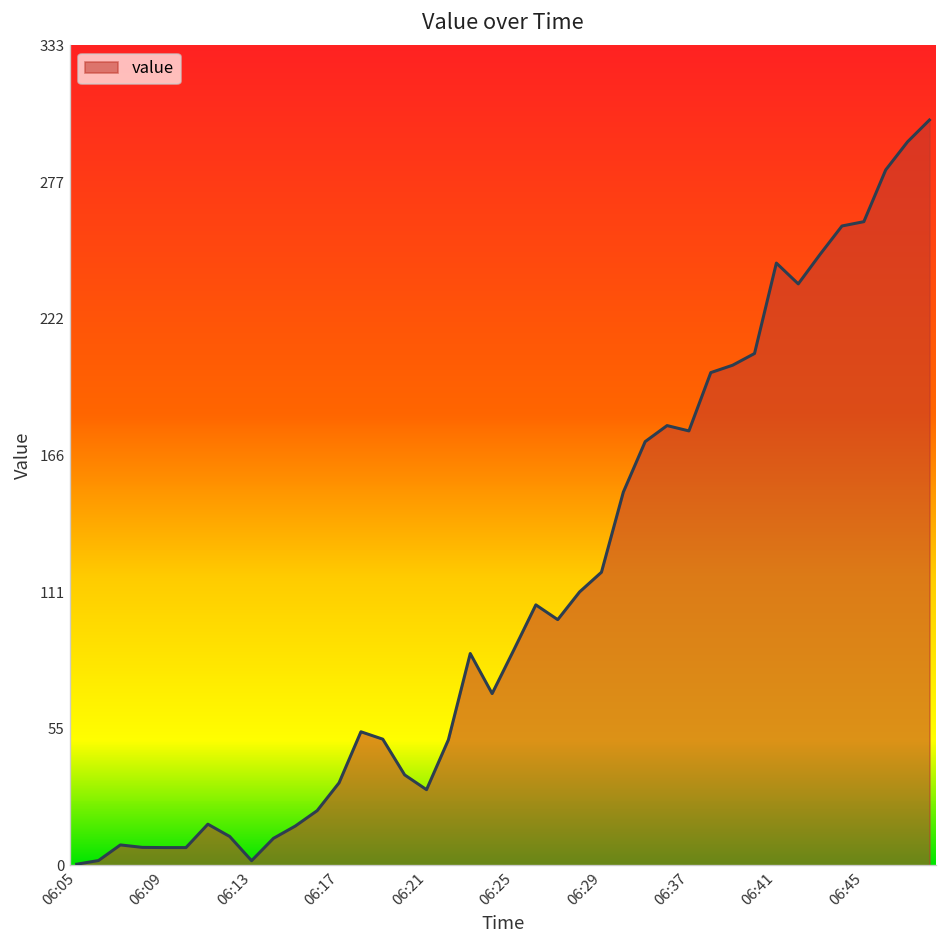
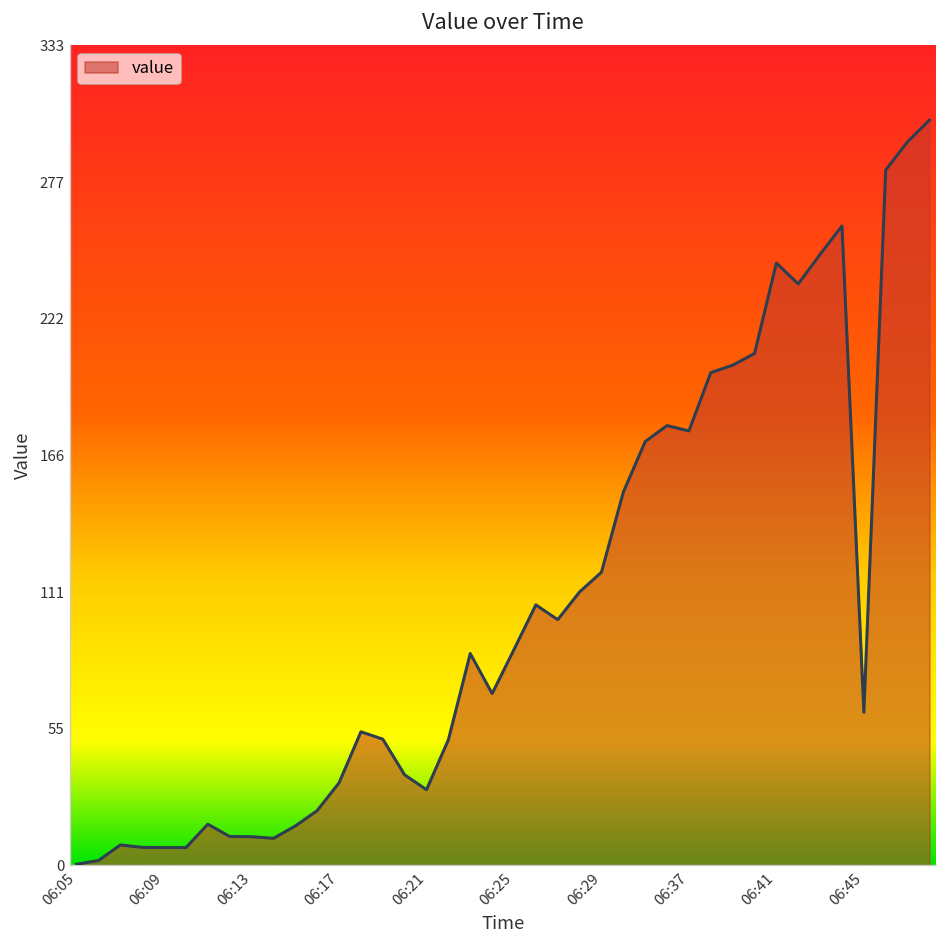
  {
    "06:05": 1,
    "06:09": 7,
-   "06:13": 2,
+   "06:13": 12,
    "06:17": 34,
    "06:21": 31,
    "06:25": 88,
    "06:29": 119,
    "06:37": 176,
    "06:41": 244,
-   "06:45": 261
+   "06:45": 62
  }
